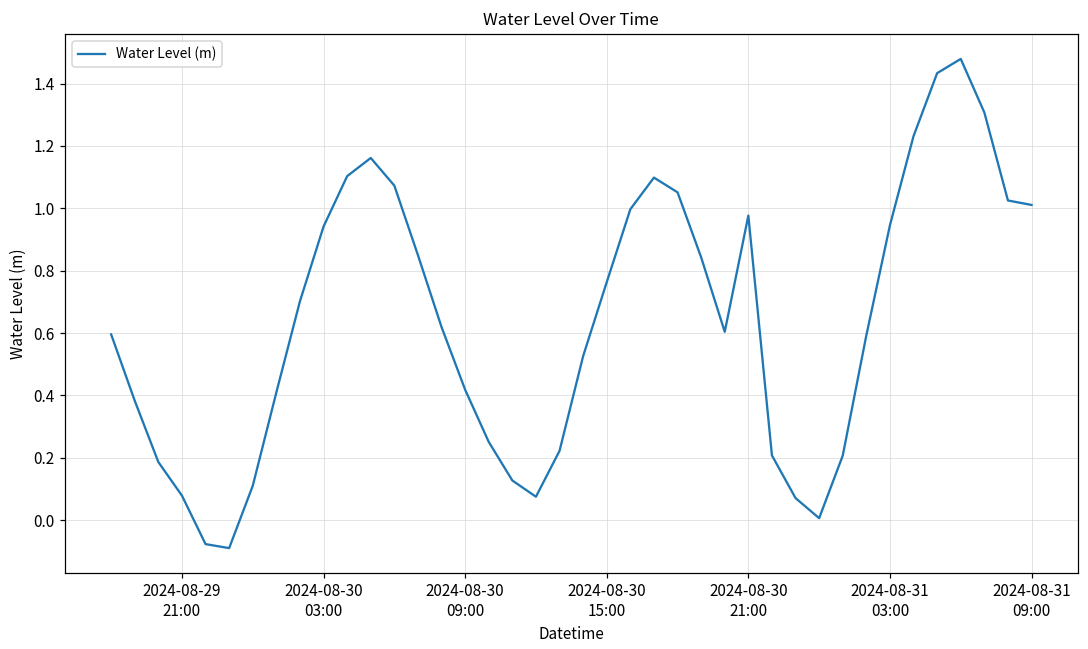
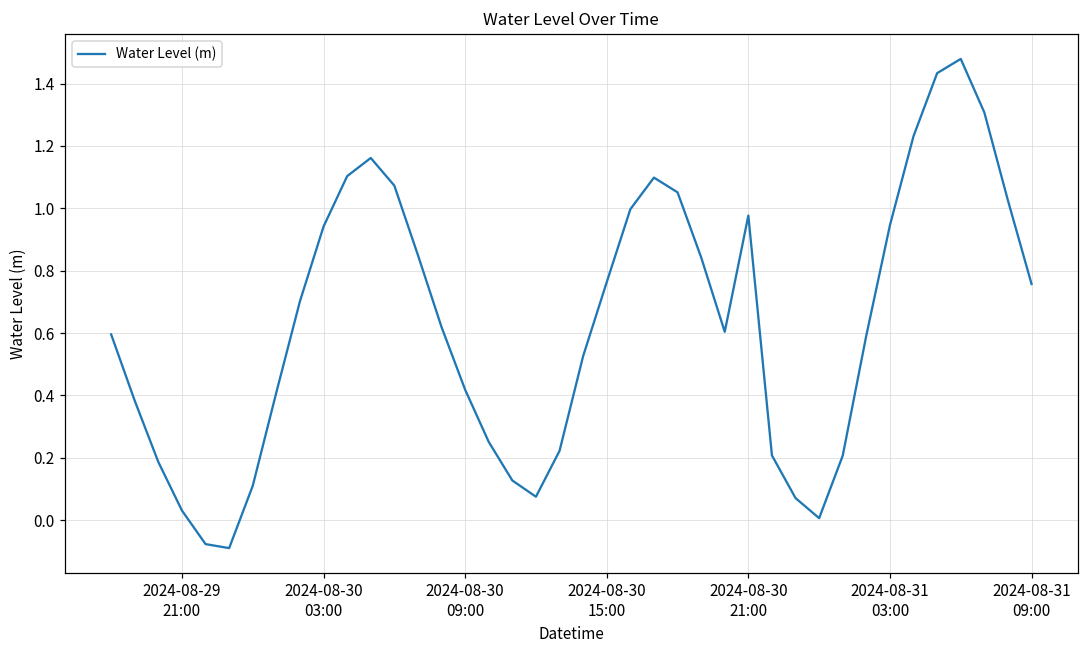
  {
-   "2024-08-29 21:00": 0.08,
+   "2024-08-29 21:00": 0.03,
    "2024-08-30 03:00": 0.94,
    "2024-08-30 09:00": 0.42,
    "2024-08-30 15:00": 0.76,
    "2024-08-30 21:00": 0.98,
    "2024-08-31 03:00": 0.95,
-   "2024-08-31 09:00": 1.01
+   "2024-08-31 09:00": 0.76
  }
